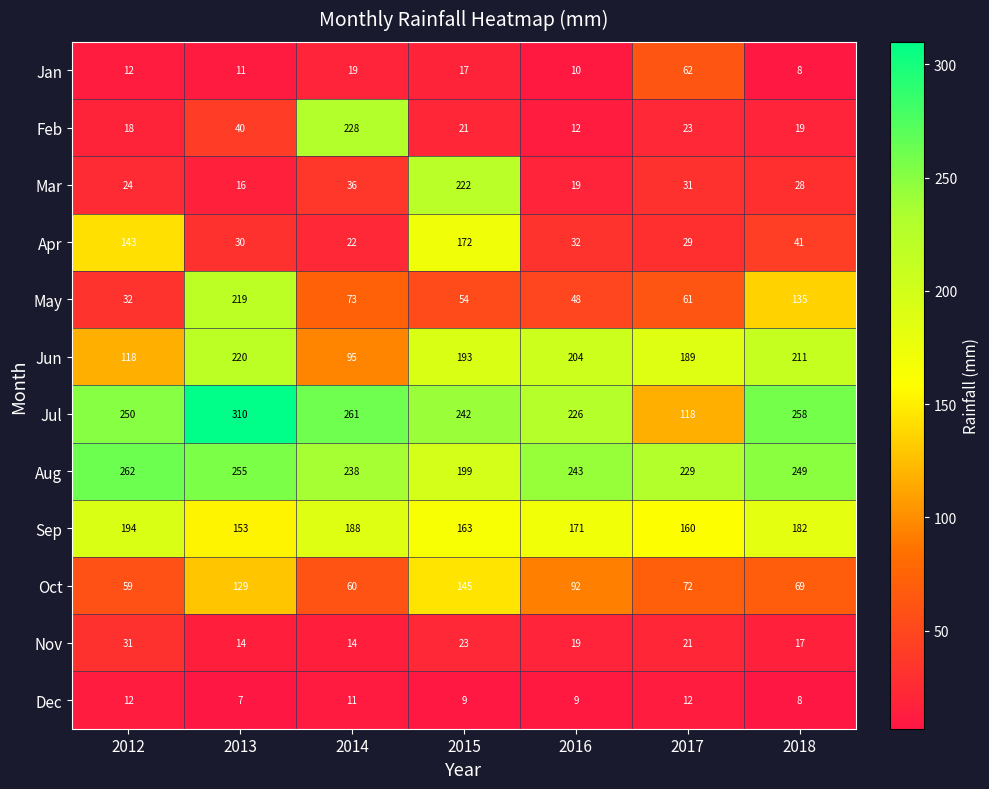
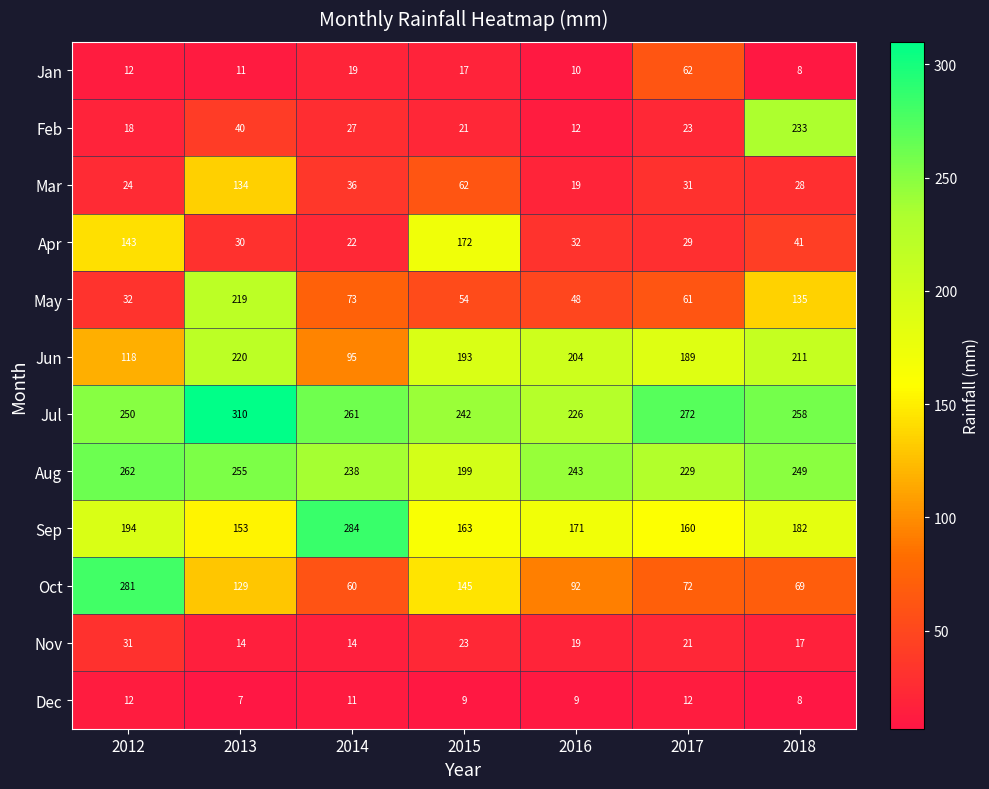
  {
    "Jan": {
      "2012": 12,
      "2013": 11,
      "2014": 19,
      "2015": 17,
      "2016": 10,
      "2017": 62,
      "2018": 8
    },
    "Feb": {
      "2012": 18,
      "2013": 40,
-     "2014": 228,
+     "2014": 27,
      "2015": 21,
      "2016": 12,
      "2017": 23,
-     "2018": 19
+     "2018": 233
    },
    "Mar": {
      "2012": 24,
-     "2013": 16,
+     "2013": 134,
      "2014": 36,
-     "2015": 222,
+     "2015": 62,
      "2016": 19,
      "2017": 31,
      "2018": 28
    },
    "Apr": {
      "2012": 143,
      "2013": 30,
      "2014": 22,
      "2015": 172,
      "2016": 32,
      "2017": 29,
      "2018": 41
    },
    "May": {
      "2012": 32,
      "2013": 219,
      "2014": 73,
      "2015": 54,
      "2016": 48,
      "2017": 61,
      "2018": 135
    },
    "Jun": {
      "2012": 118,
      "2013": 220,
      "2014": 95,
      "2015": 193,
      "2016": 204,
      "2017": 189,
      "2018": 211
    },
    "Jul": {
      "2012": 250,
      "2013": 310,
      "2014": 261,
      "2015": 242,
      "2016": 226,
-     "2017": 118,
+     "2017": 272,
      "2018": 258
    },
    "Aug": {
      "2012": 262,
      "2013": 255,
      "2014": 238,
      "2015": 199,
      "2016": 243,
      "2017": 229,
      "2018": 249
    },
    "Sep": {
      "2012": 194,
      "2013": 153,
-     "2014": 188,
+     "2014": 284,
      "2015": 163,
      "2016": 171,
      "2017": 160,
      "2018": 182
    },
    "Oct": {
-     "2012": 59,
+     "2012": 281,
      "2013": 129,
      "2014": 60,
      "2015": 145,
      "2016": 92,
      "2017": 72,
      "2018": 69
    },
    "Nov": {
      "2012": 31,
      "2013": 14,
      "2014": 14,
      "2015": 23,
      "2016": 19,
      "2017": 21,
      "2018": 17
    },
    "Dec": {
      "2012": 12,
      "2013": 7,
      "2014": 11,
      "2015": 9,
      "2016": 9,
      "2017": 12,
      "2018": 8
    }
  }
